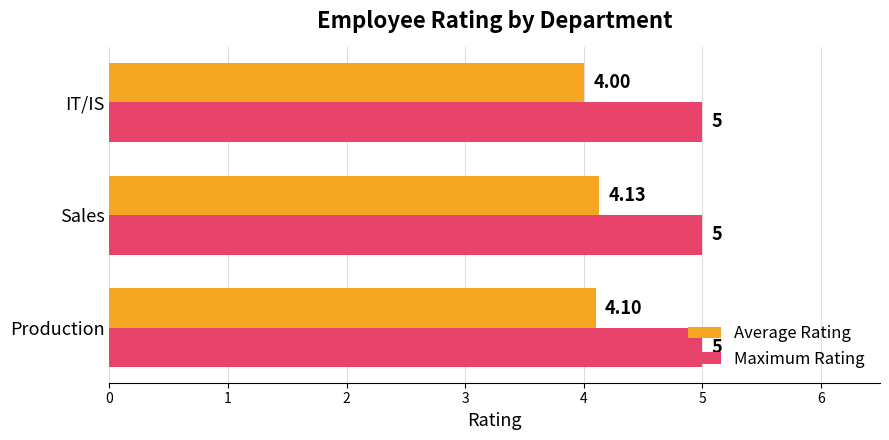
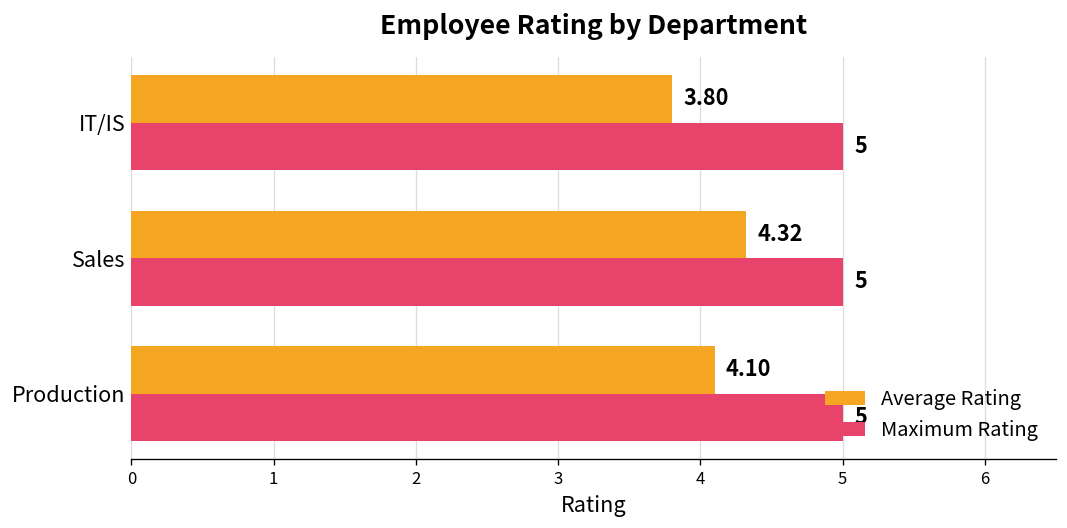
  {
    "Average Rating": {
-     "IT/IS": 4.00,
-     "Sales": 4.13,
+     "IT/IS": 3.80,
+     "Sales": 4.32,
      "Production": 4.10
    },
    "Maximum Rating": {
      "IT/IS": 5,
      "Sales": 5,
      "Production": 5
    }
  }
